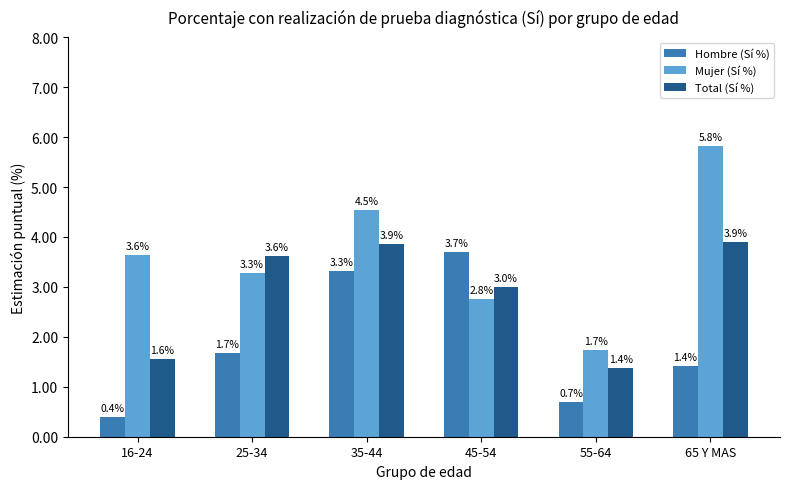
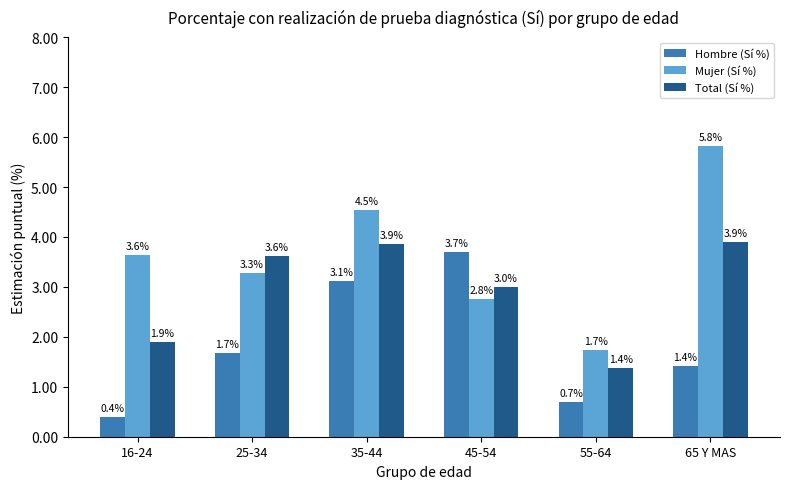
  {
    "Hombre (Sí %)": {
      "16-24": "0.4%",
      "25-34": "1.7%",
-     "35-44": "3.3%",
+     "35-44": "3.1%",
      "45-54": "3.7%",
      "55-64": "0.7%",
      "65 Y MAS": "1.4%"
    },
    "Mujer (Sí %)": {
      "16-24": "3.6%",
      "25-34": "3.3%",
      "35-44": "4.5%",
      "45-54": "2.8%",
      "55-64": "1.7%",
      "65 Y MAS": "5.8%"
    },
    "Total (Sí %)": {
-     "16-24": "1.6%",
+     "16-24": "1.9%",
      "25-34": "3.6%",
      "35-44": "3.9%",
      "45-54": "3.0%",
      "55-64": "1.4%",
      "65 Y MAS": "3.9%"
    }
  }
